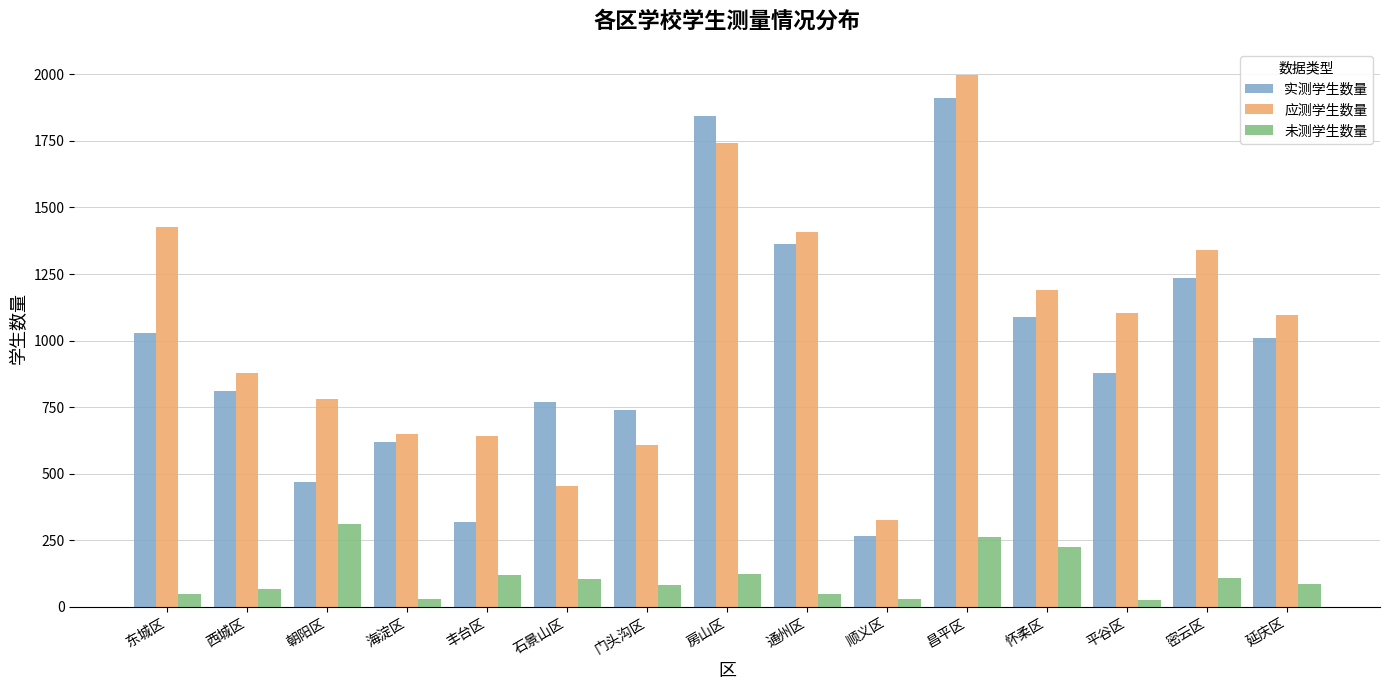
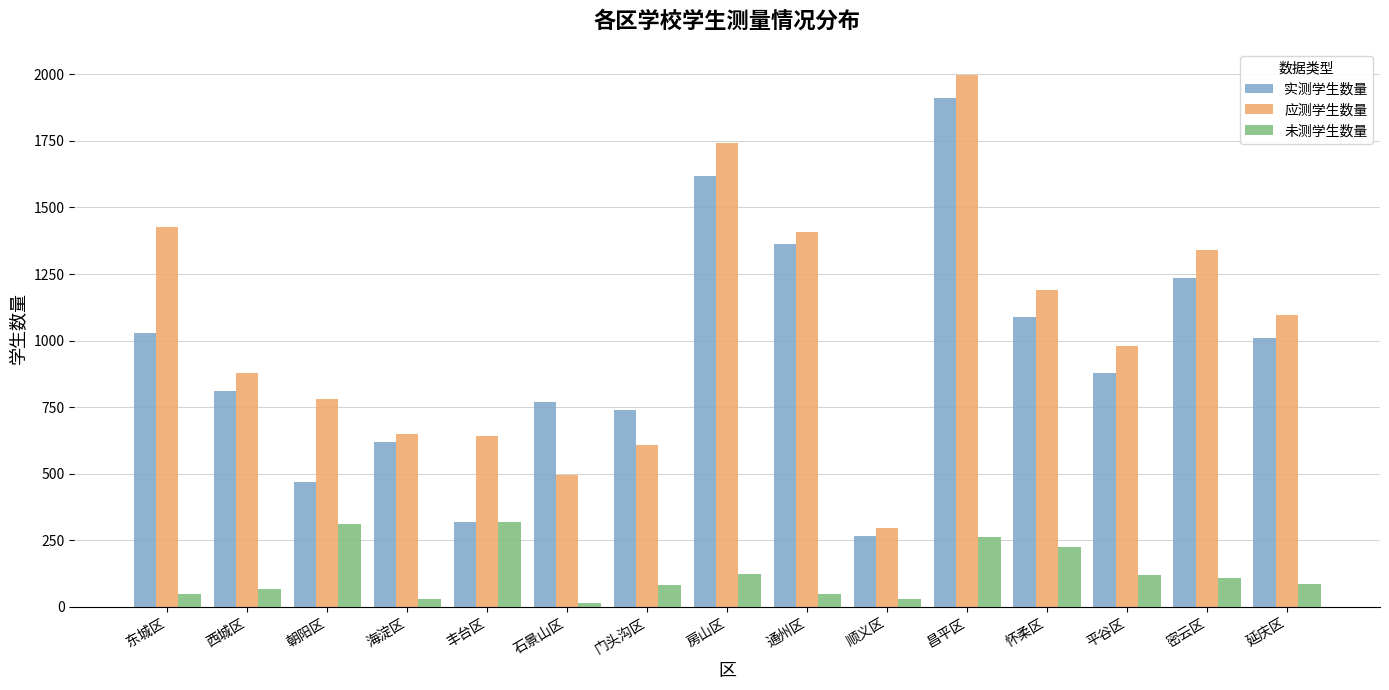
  {
    "实测学生数量": {
      "东城区": 1030,
      "西城区": 810,
      "朝阳区": 470,
      "海淀区": 620,
      "丰台区": 320,
      "石景山区": 770,
      "门头沟区": 740,
-     "房山区": 1850,
+     "房山区": 1620,
      "通州区": 1360,
      "顺义区": 270,
      "昌平区": 1910,
      "怀柔区": 1090,
      "平谷区": 880,
      "密云区": 1230,
      "延庆区": 1010
    },
    "应测学生数量": {
      "东城区": 1430,
      "西城区": 880,
      "朝阳区": 780,
      "海淀区": 650,
      "丰台区": 640,
-     "石景山区": 450,
+     "石景山区": 490,
      "门头沟区": 610,
      "房山区": 1740,
      "通州区": 1410,
-     "顺义区": 330,
+     "顺义区": 300,
      "昌平区": 2000,
      "怀柔区": 1190,
-     "平谷区": 1100,
+     "平谷区": 980,
      "密云区": 1340,
      "延庆区": 1100
    },
    "未测学生数量": {
      "东城区": 50,
      "西城区": 70,
      "朝阳区": 310,
      "海淀区": 30,
-     "丰台区": 120,
-     "石景山区": 110,
+     "丰台区": 320,
+     "石景山区": 10,
      "门头沟区": 80,
      "房山区": 120,
      "通州区": 50,
      "顺义区": 30,
      "昌平区": 260,
      "怀柔区": 220,
-     "平谷区": 30,
+     "平谷区": 120,
      "密云区": 110,
      "延庆区": 90
    }
  }
